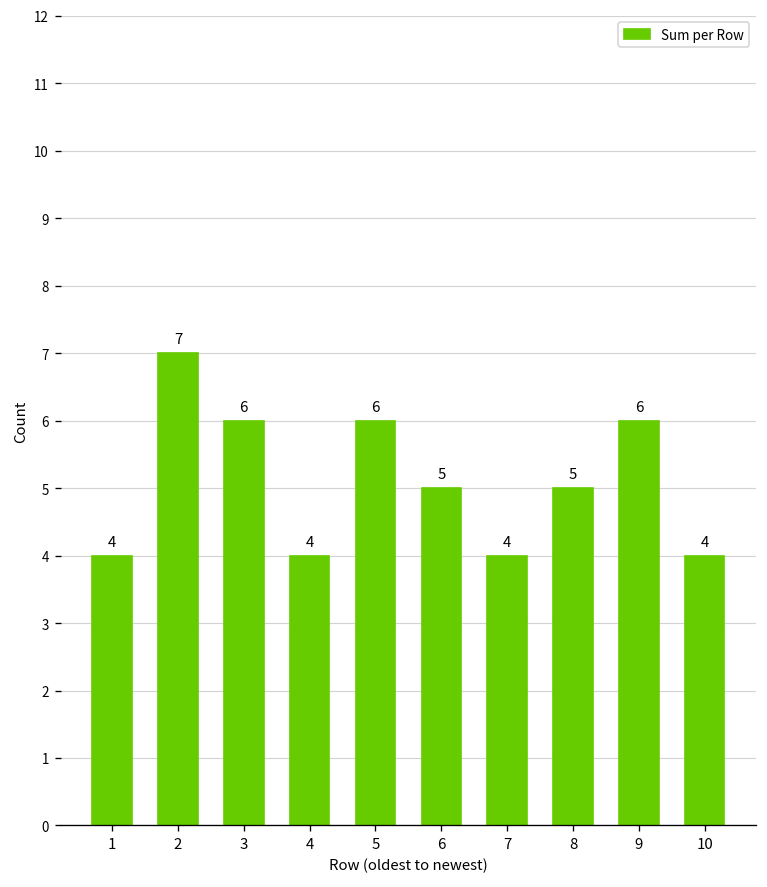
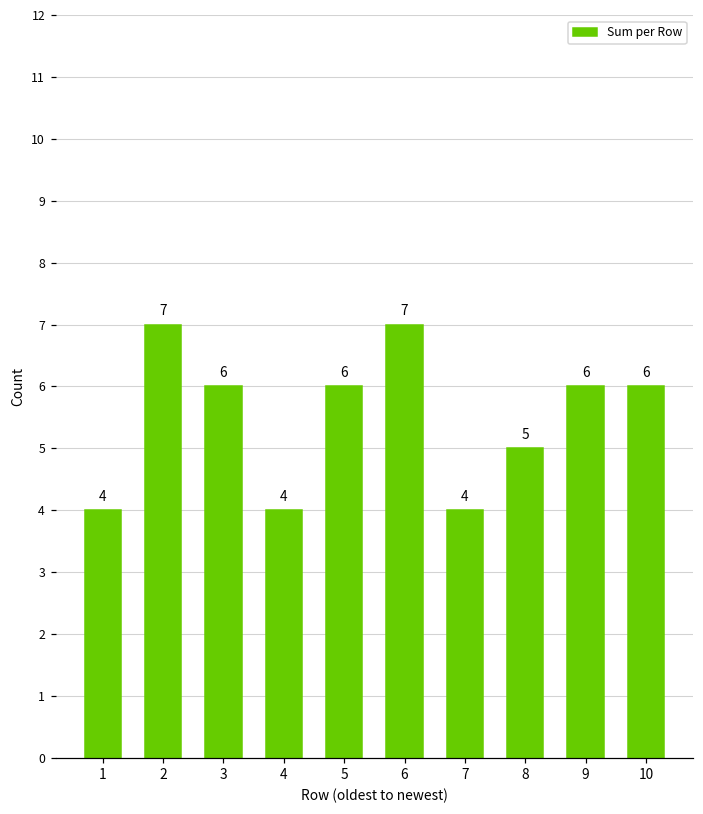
  {
    "1": 4,
    "2": 7,
    "3": 6,
    "4": 4,
    "5": 6,
-   "6": 5,
+   "6": 7,
    "7": 4,
    "8": 5,
    "9": 6,
-   "10": 4
+   "10": 6
  }
